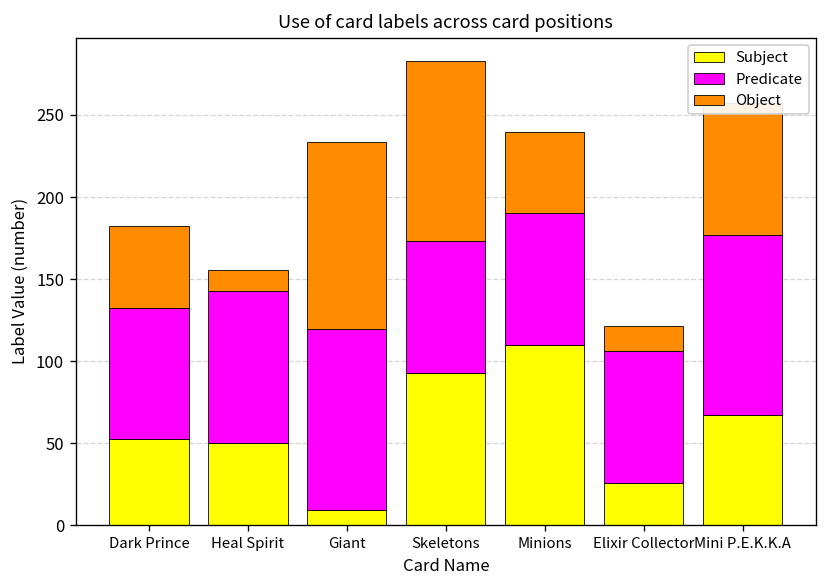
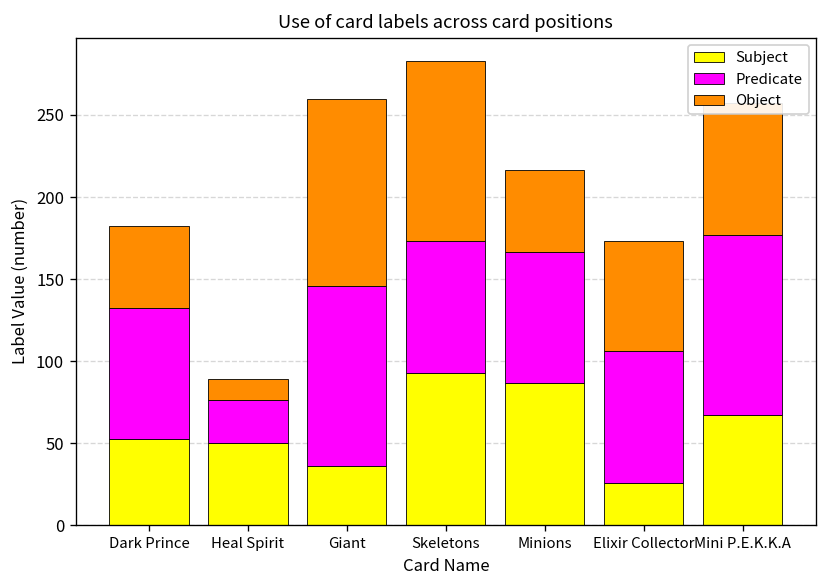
  {
    "Subject": {
      "Dark Prince": 52,
      "Heal Spirit": 50,
-     "Giant": 10,
+     "Giant": 36,
      "Skeletons": 93,
-     "Minions": 110,
+     "Minions": 86,
      "Elixir Collector": 26,
      "Mini P.E.K.K.A": 67
    },
    "Predicate": {
      "Dark Prince": 80,
-     "Heal Spirit": 93,
+     "Heal Spirit": 27,
      "Giant": 110,
      "Skeletons": 80,
      "Minions": 80,
      "Elixir Collector": 80,
      "Mini P.E.K.K.A": 110
    },
    "Object": {
      "Dark Prince": 50,
      "Heal Spirit": 12,
      "Giant": 114,
      "Skeletons": 110,
      "Minions": 50,
-     "Elixir Collector": 16
+     "Elixir Collector": 67
    }
  }
